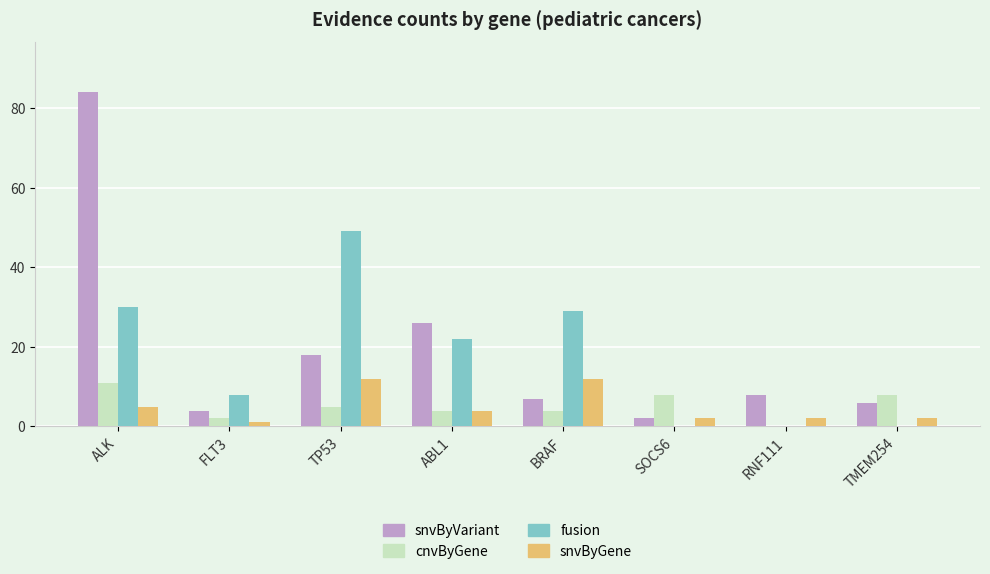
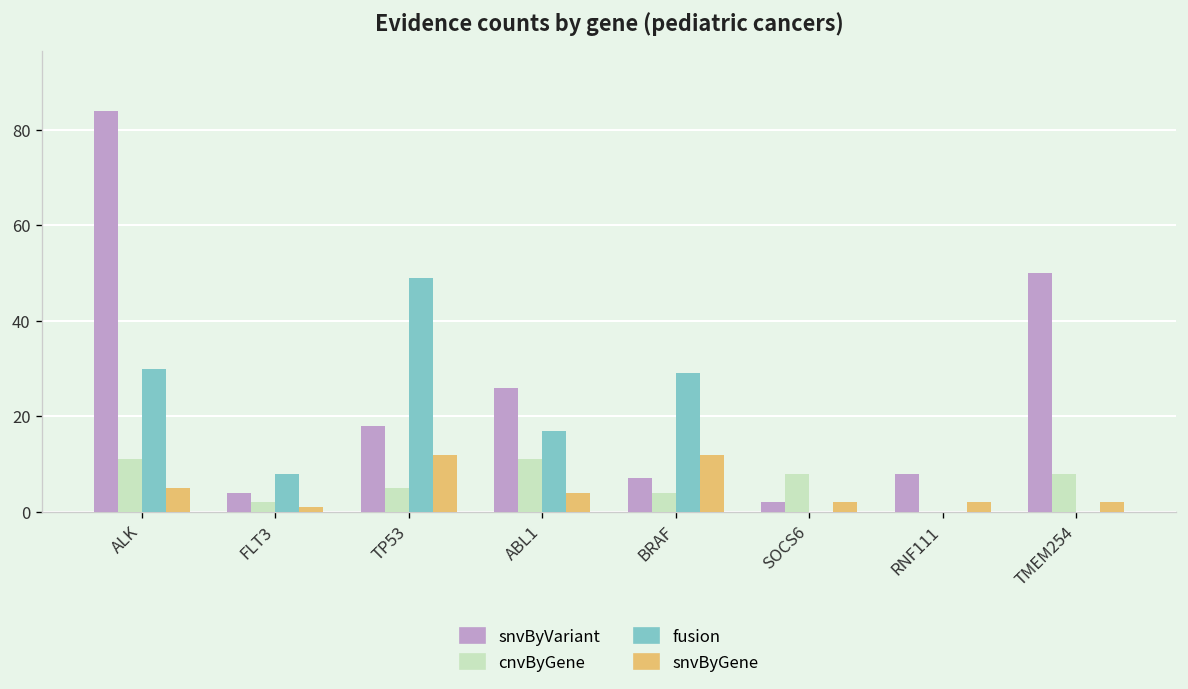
  {
    "snvByVariant": {
      "ALK": 84,
      "FLT3": 4,
      "TP53": 18,
      "ABL1": 26,
      "BRAF": 7,
      "SOCS6": 2,
      "RNF111": 8,
-     "TMEM254": 6
+     "TMEM254": 50
    },
    "cnvByGene": {
      "ALK": 11,
      "FLT3": 2,
      "TP53": 5,
-     "ABL1": 4,
+     "ABL1": 11,
      "BRAF": 4,
      "SOCS6": 8,
      "RNF111": 0,
      "TMEM254": 8
    },
    "fusion": {
      "ALK": 30,
      "FLT3": 8,
      "TP53": 49,
-     "ABL1": 22,
+     "ABL1": 17,
      "BRAF": 29,
      "SOCS6": 0,
      "RNF111": 0,
      "TMEM254": 0
    },
    "snvByGene": {
      "ALK": 5,
      "FLT3": 1,
      "TP53": 12,
      "ABL1": 4,
      "BRAF": 12,
      "SOCS6": 2,
      "RNF111": 2,
      "TMEM254": 2
    }
  }
